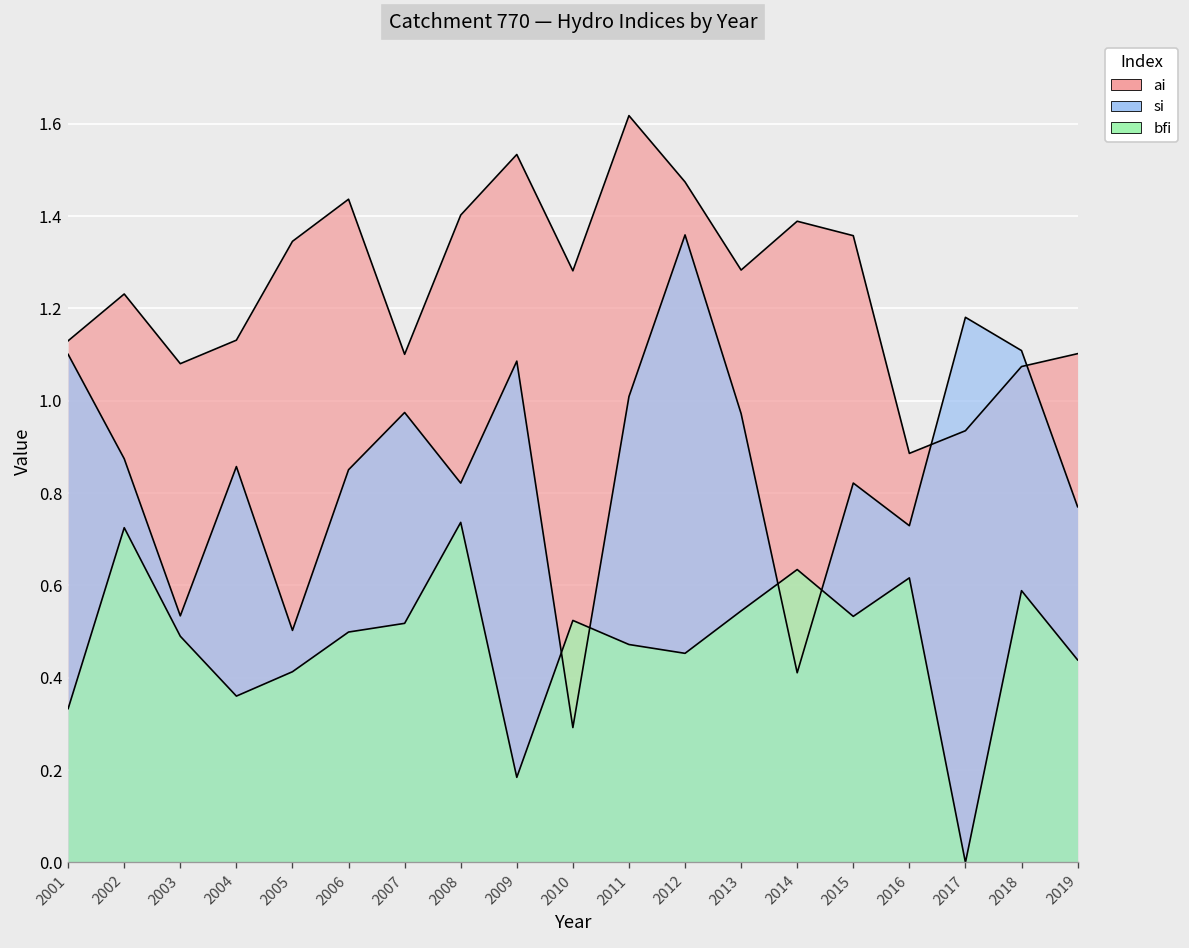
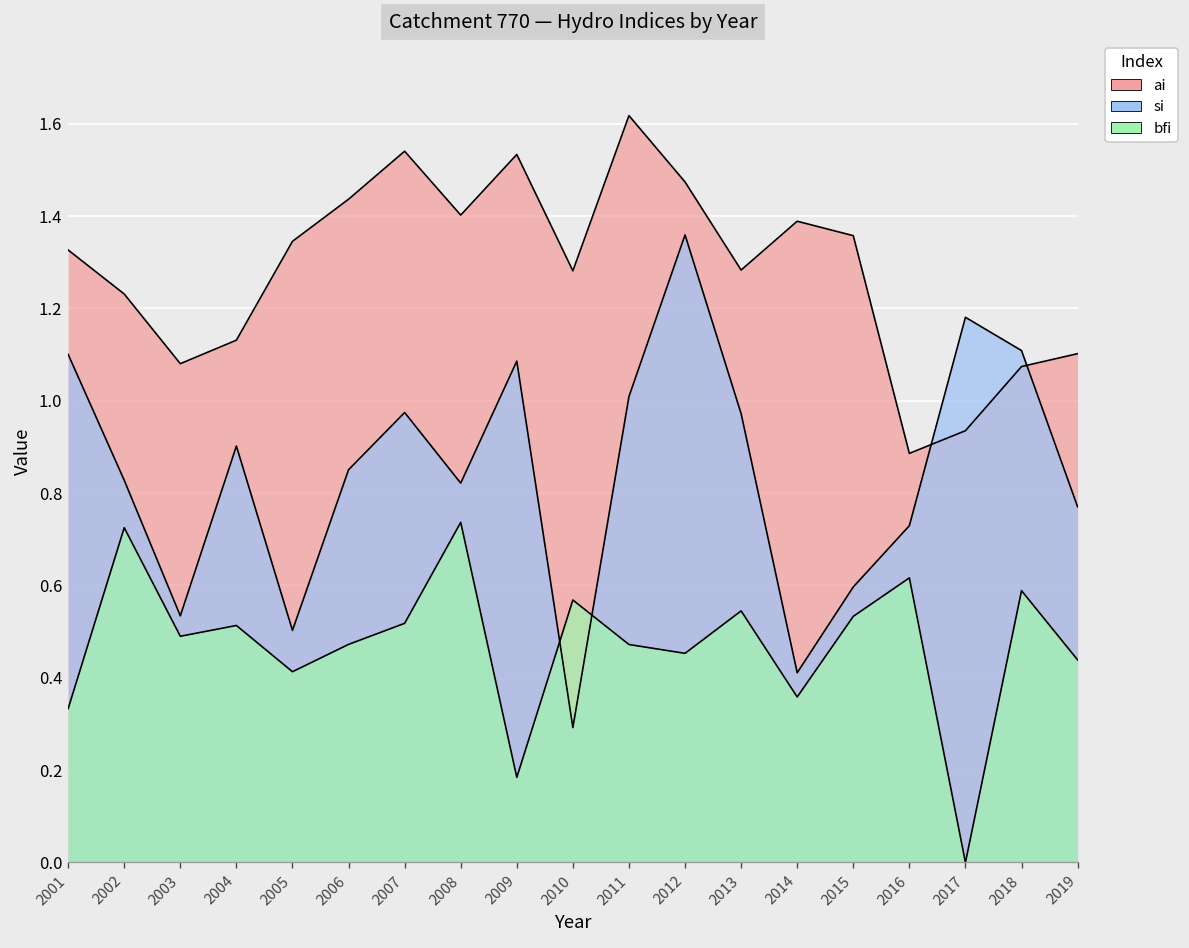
  {
    "ai": {
-     "2001": 1.13,
+     "2001": 1.33,
      "2002": 1.23,
      "2003": 1.08,
      "2004": 1.13,
      "2005": 1.35,
      "2006": 1.44,
-     "2007": 1.10,
+     "2007": 1.54,
      "2008": 1.40,
      "2009": 1.53,
      "2010": 1.28,
      "2011": 1.62,
      "2012": 1.47,
      "2013": 1.28,
      "2014": 1.39,
      "2015": 1.36,
      "2016": 0.89,
      "2017": 0.94,
      "2018": 1.07,
      "2019": 1.10
    },
    "si": {
      "2001": 1.10,
-     "2002": 0.87,
+     "2002": 0.83,
      "2003": 0.53,
-     "2004": 0.86,
+     "2004": 0.90,
      "2005": 0.50,
      "2006": 0.85,
      "2007": 0.97,
      "2008": 0.82,
      "2009": 1.09,
      "2010": 0.29,
      "2011": 1.01,
      "2012": 1.36,
      "2013": 0.97,
      "2014": 0.41,
-     "2015": 0.82,
+     "2015": 0.60,
      "2016": 0.73,
      "2017": 1.18,
      "2018": 1.11,
      "2019": 0.77
    },
    "bfi": {
      "2001": 0.33,
      "2002": 0.73,
      "2003": 0.49,
-     "2004": 0.36,
+     "2004": 0.51,
      "2005": 0.41,
-     "2006": 0.50,
+     "2006": 0.47,
      "2007": 0.52,
      "2008": 0.74,
      "2009": 0.18,
-     "2010": 0.52,
+     "2010": 0.57,
      "2011": 0.47,
      "2012": 0.45,
      "2013": 0.54,
-     "2014": 0.63,
+     "2014": 0.36,
      "2015": 0.53,
      "2016": 0.62,
      "2017": 0.00,
      "2018": 0.59,
      "2019": 0.44
    }
  }
